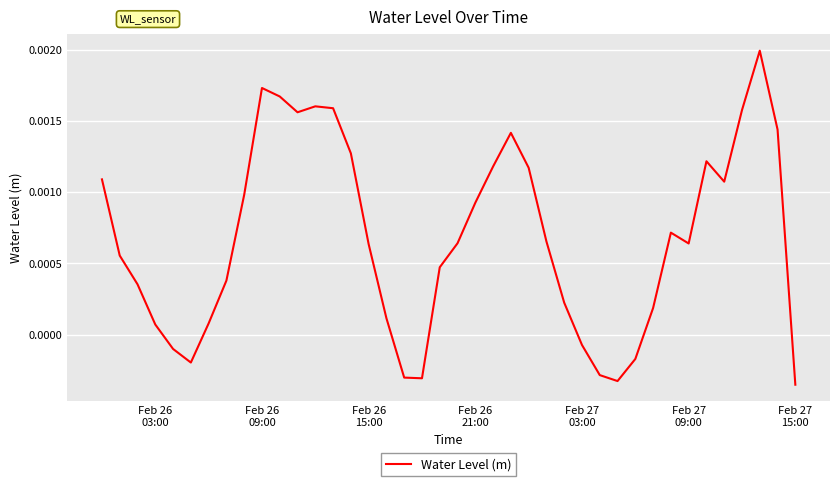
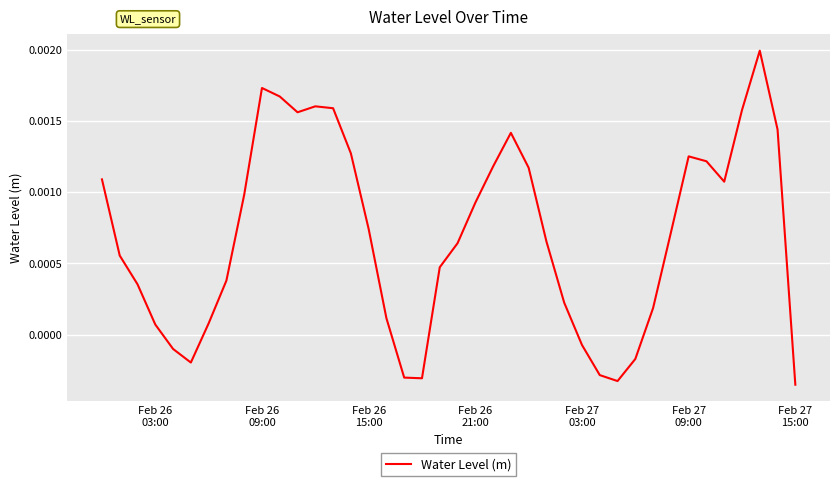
  {
    "Feb 26 03:00": 0.00007,
    "Feb 26 09:00": 0.00173,
-   "Feb 26 15:00": 0.00064,
+   "Feb 26 15:00": 0.00074,
    "Feb 26 21:00": 0.00093,
    "Feb 27 03:00": -0.00007,
-   "Feb 27 09:00": 0.00064,
+   "Feb 27 09:00": 0.00125,
    "Feb 27 15:00": -0.00035
  }
